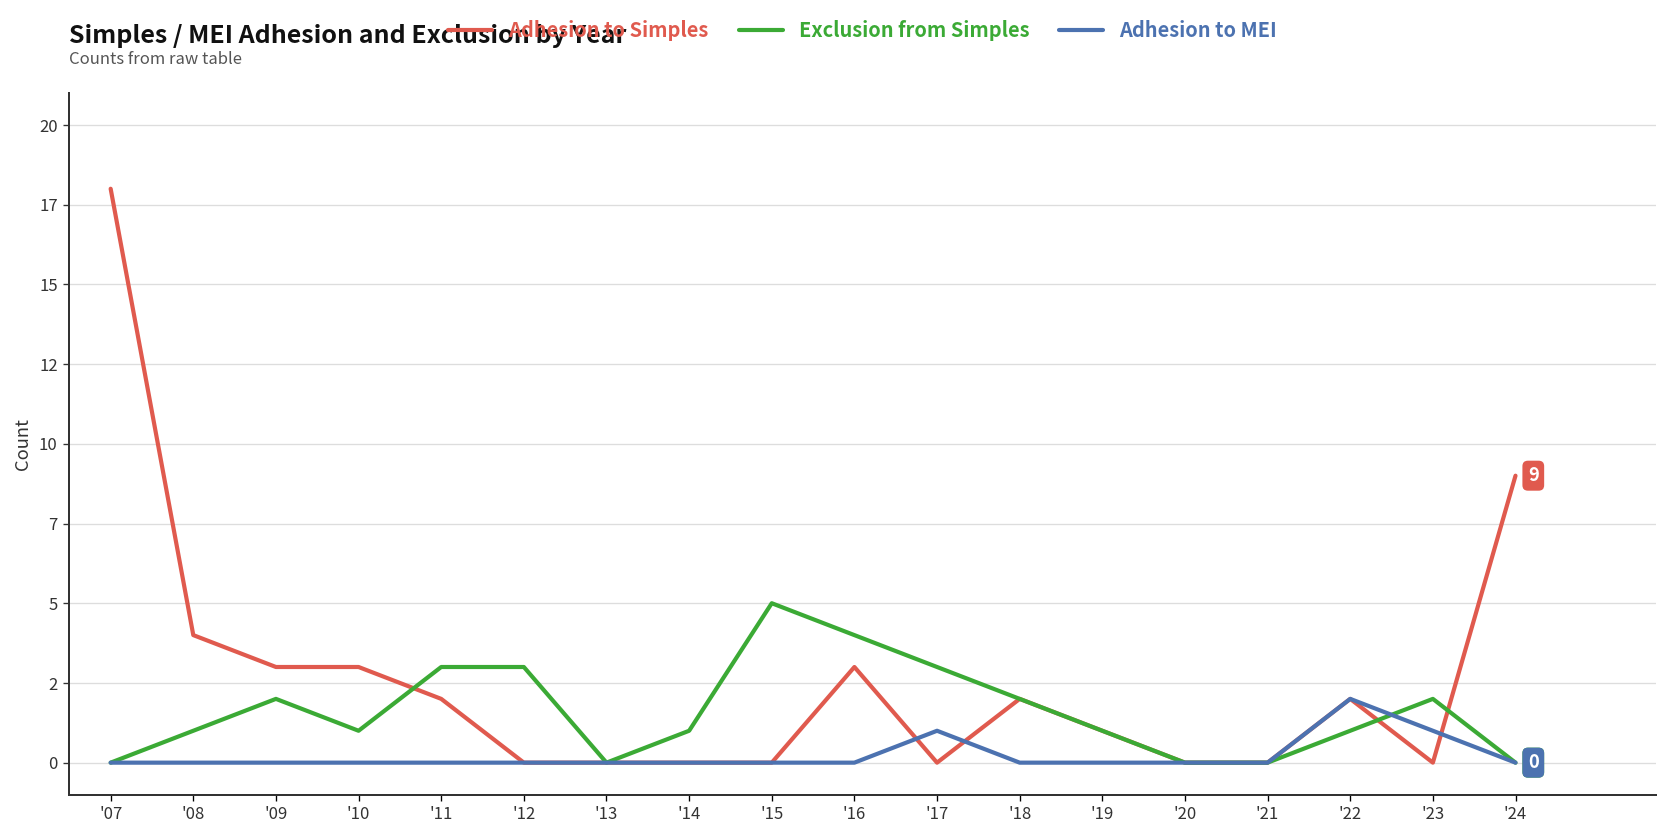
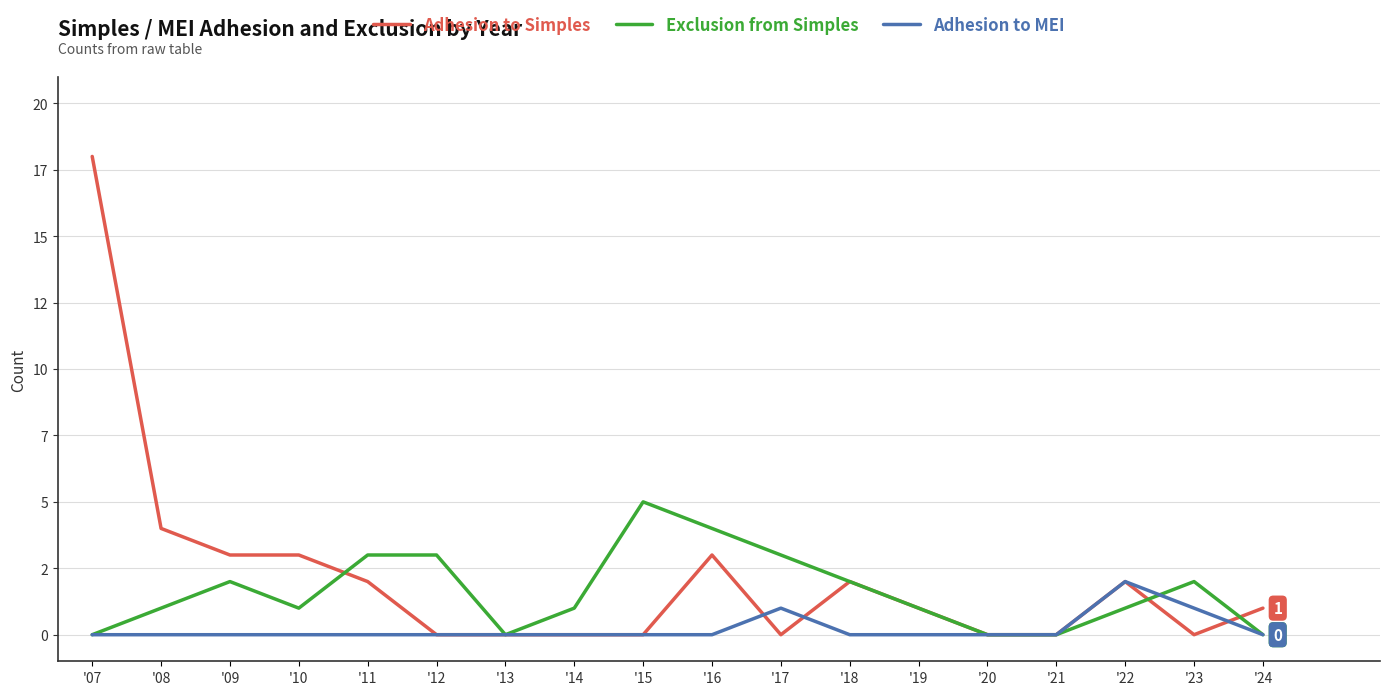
  {
    "Adhesion to Simples": {
-     "'24": 9
+     "'24": 1
    }
  }
